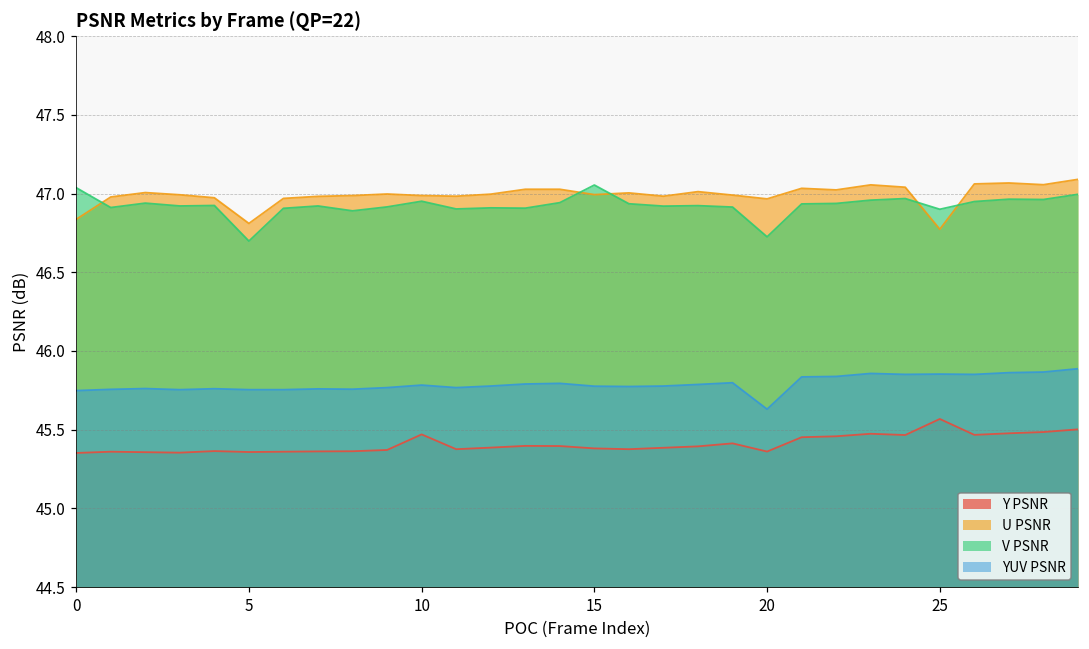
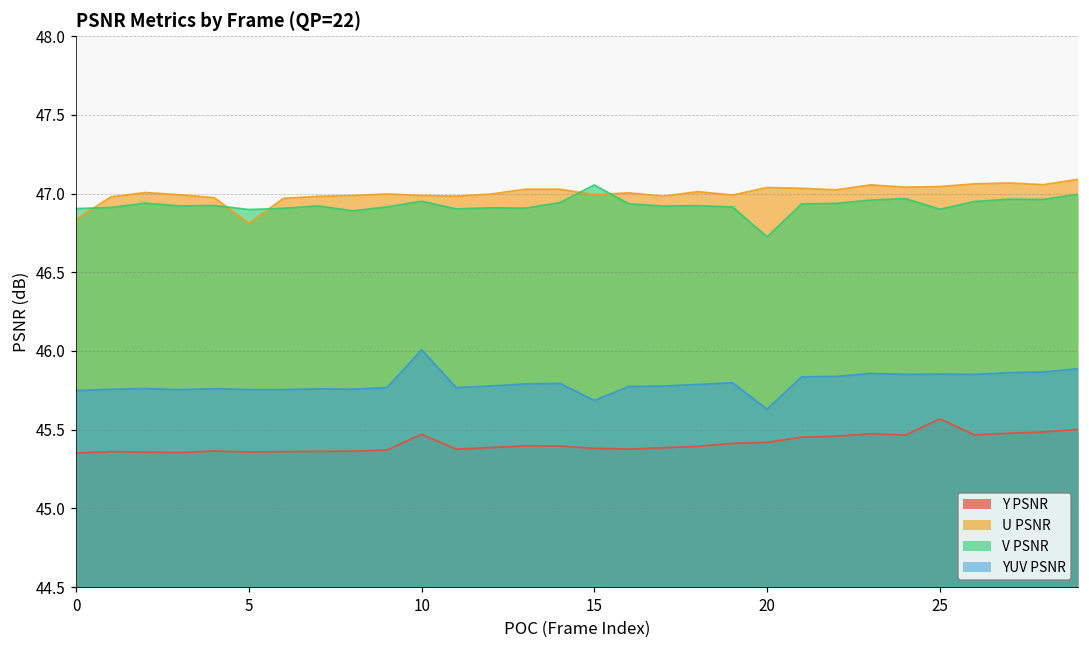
  {
    "Y PSNR": {
      "0": 45.35,
      "5": 45.36,
      "10": 45.47,
      "15": 45.38,
-     "20": 45.36,
+     "20": 45.42,
      "25": 45.57
    },
    "U PSNR": {
      "0": 46.84,
      "5": 46.81,
      "10": 46.99,
      "15": 46.99,
-     "20": 46.97,
-     "25": 46.77
+     "20": 47.04,
+     "25": 47.04
    },
    "V PSNR": {
-     "0": 47.04,
-     "5": 46.70,
+     "0": 46.90,
+     "5": 46.90,
      "10": 46.95,
      "15": 47.05,
      "20": 46.73,
      "25": 46.90
    },
    "YUV PSNR": {
      "0": 45.75,
      "5": 45.75,
-     "10": 45.78,
-     "15": 45.78,
+     "10": 46.01,
+     "15": 45.69,
      "20": 45.63,
      "25": 45.85
    }
  }
